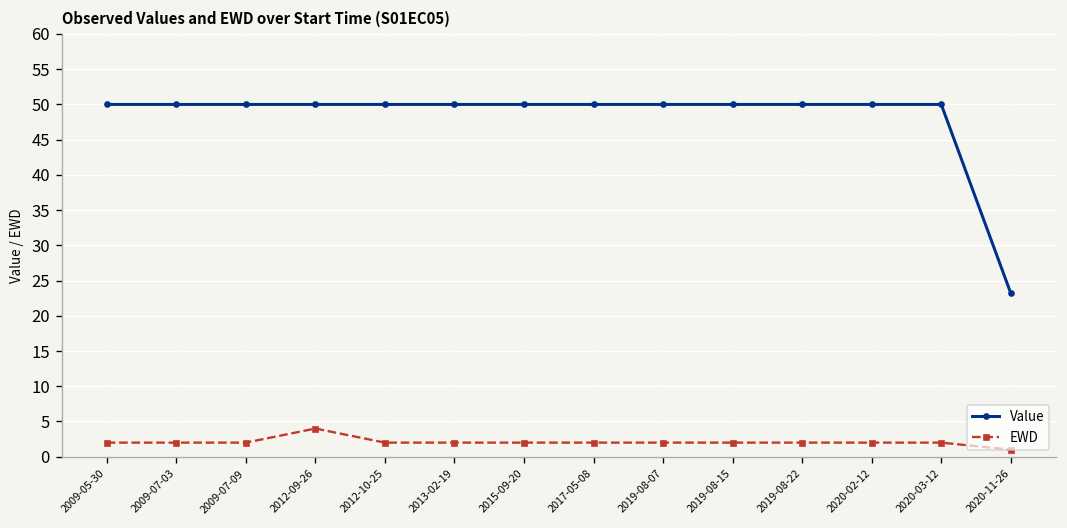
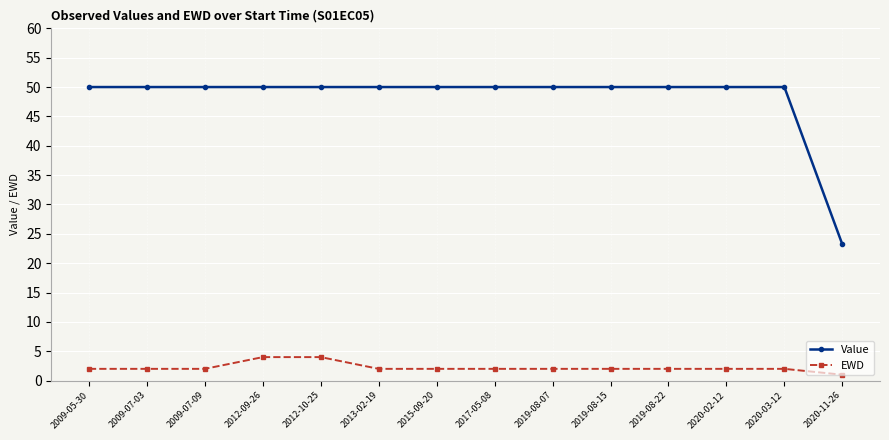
  {
    "Value": {
      "2009-05-30": 50,
      "2009-07-03": 50,
      "2009-07-09": 50,
      "2012-09-26": 50,
      "2012-10-25": 50,
      "2013-02-19": 50,
      "2015-09-20": 50,
      "2017-05-08": 50,
      "2019-08-07": 50,
      "2019-08-15": 50,
      "2019-08-22": 50,
      "2020-02-12": 50,
      "2020-03-12": 50,
      "2020-11-26": 23
    },
    "EWD": {
      "2009-05-30": 2,
      "2009-07-03": 2,
      "2009-07-09": 2,
      "2012-09-26": 4,
-     "2012-10-25": 2,
+     "2012-10-25": 4,
      "2013-02-19": 2,
      "2015-09-20": 2,
      "2017-05-08": 2,
      "2019-08-07": 2,
      "2019-08-15": 2,
      "2019-08-22": 2,
      "2020-02-12": 2,
      "2020-03-12": 2
    }
  }
